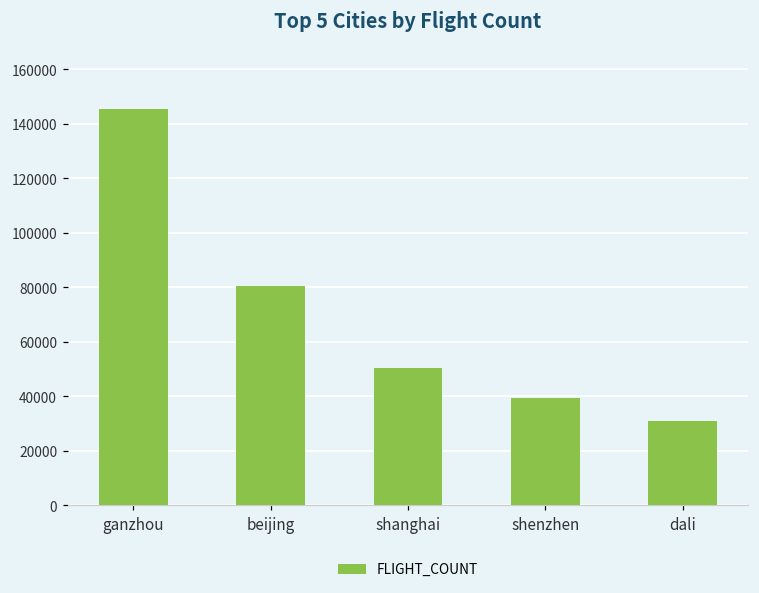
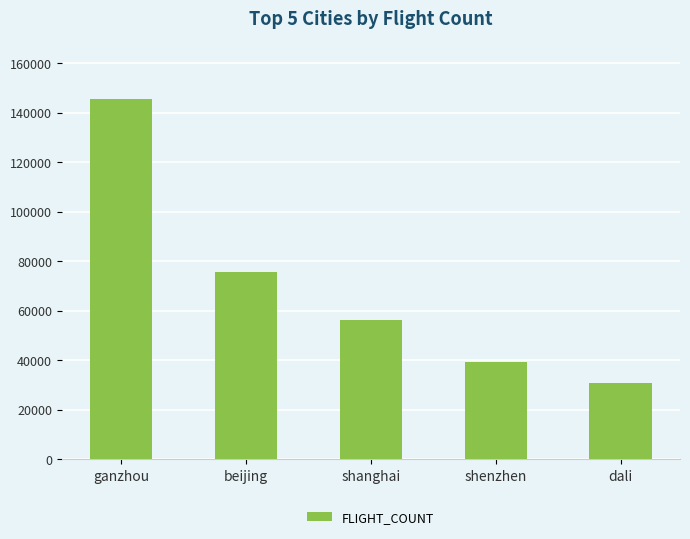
  {
    "ganzhou": 146000,
-   "beijing": 80000,
-   "shanghai": 51000,
+   "beijing": 75000,
+   "shanghai": 56000,
    "shenzhen": 40000,
    "dali": 31000
  }
